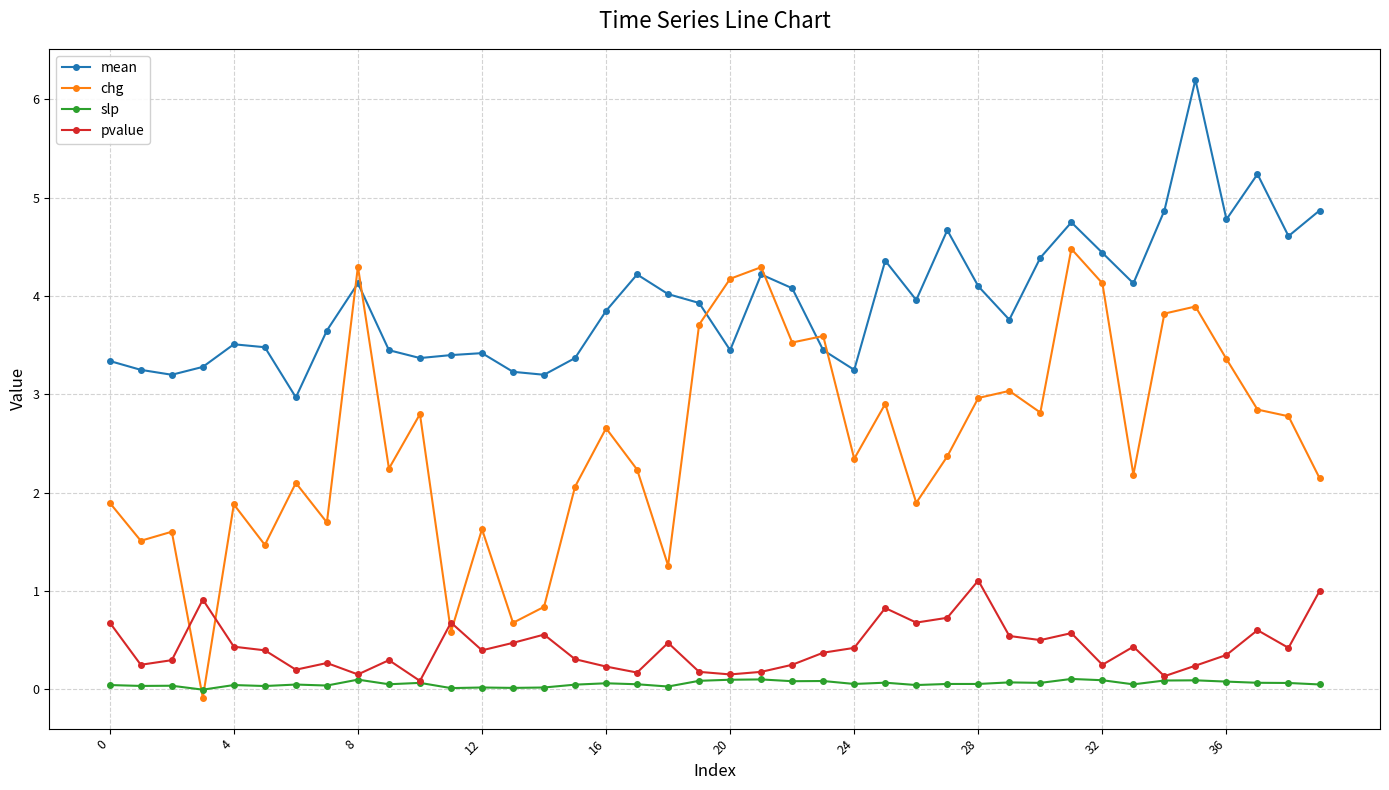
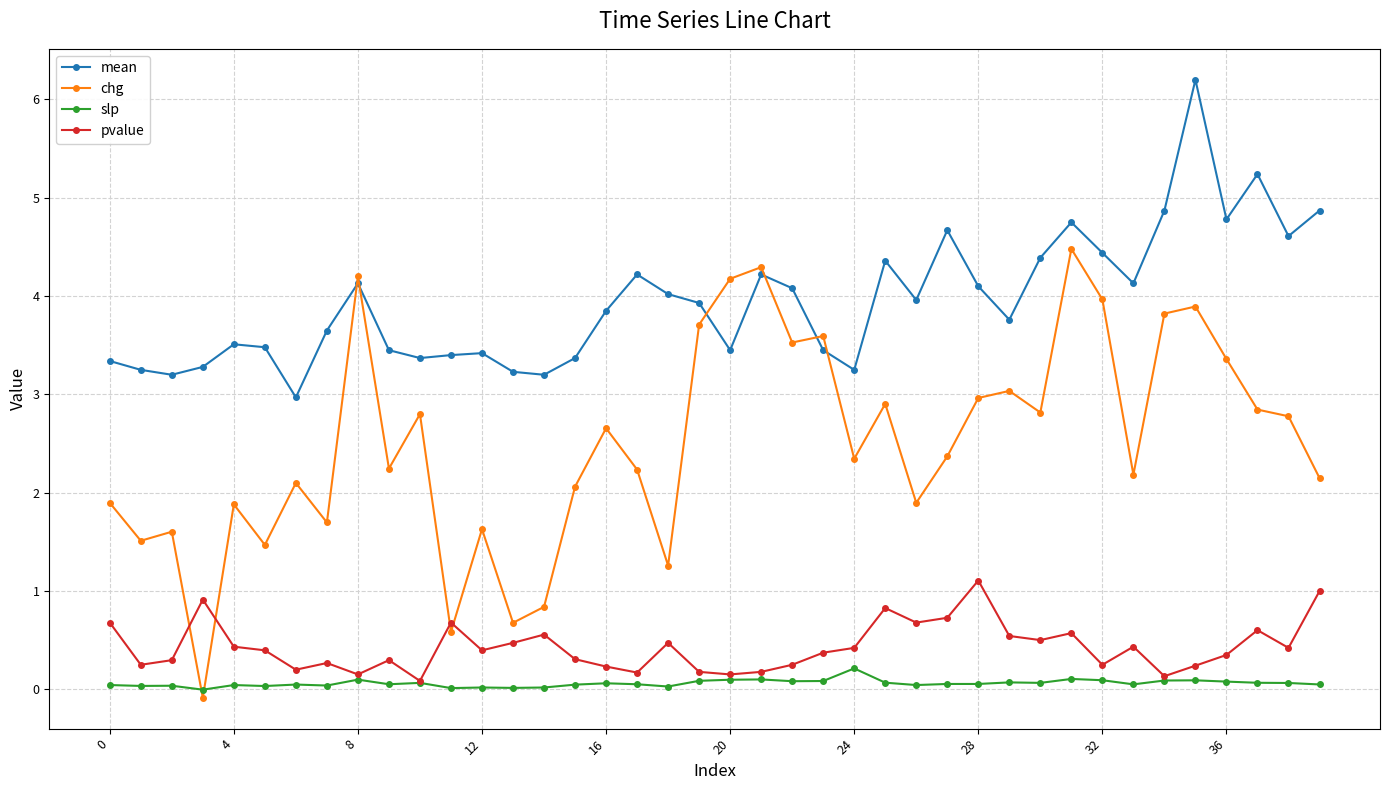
  {
    "mean": {
      "0": 3.3,
      "4": 3.5,
      "8": 4.1,
      "12": 3.4,
      "16": 3.9,
      "20": 3.5,
      "24": 3.3,
      "28": 4.1,
      "32": 4.4,
      "36": 4.8
    },
    "chg": {
      "0": 1.9,
      "4": 1.9,
-     "8": 4.3,
+     "8": 4.2,
      "12": 1.6,
      "16": 2.7,
      "20": 4.2,
      "24": 2.3,
      "28": 3.0,
-     "32": 4.1,
+     "32": 4.0,
      "36": 3.4
    },
    "slp": {
      "0": 0.0,
      "4": 0.0,
      "8": 0.1,
      "12": 0.0,
      "16": 0.1,
      "20": 0.1,
-     "24": 0.1,
+     "24": 0.2,
      "28": 0.1,
      "32": 0.1,
      "36": 0.1
    },
    "pvalue": {
      "0": 0.7,
      "4": 0.4,
      "8": 0.2,
      "12": 0.4,
      "16": 0.2,
      "20": 0.2,
      "24": 0.4,
      "28": 1.1,
      "32": 0.3,
      "36": 0.4
    }
  }
